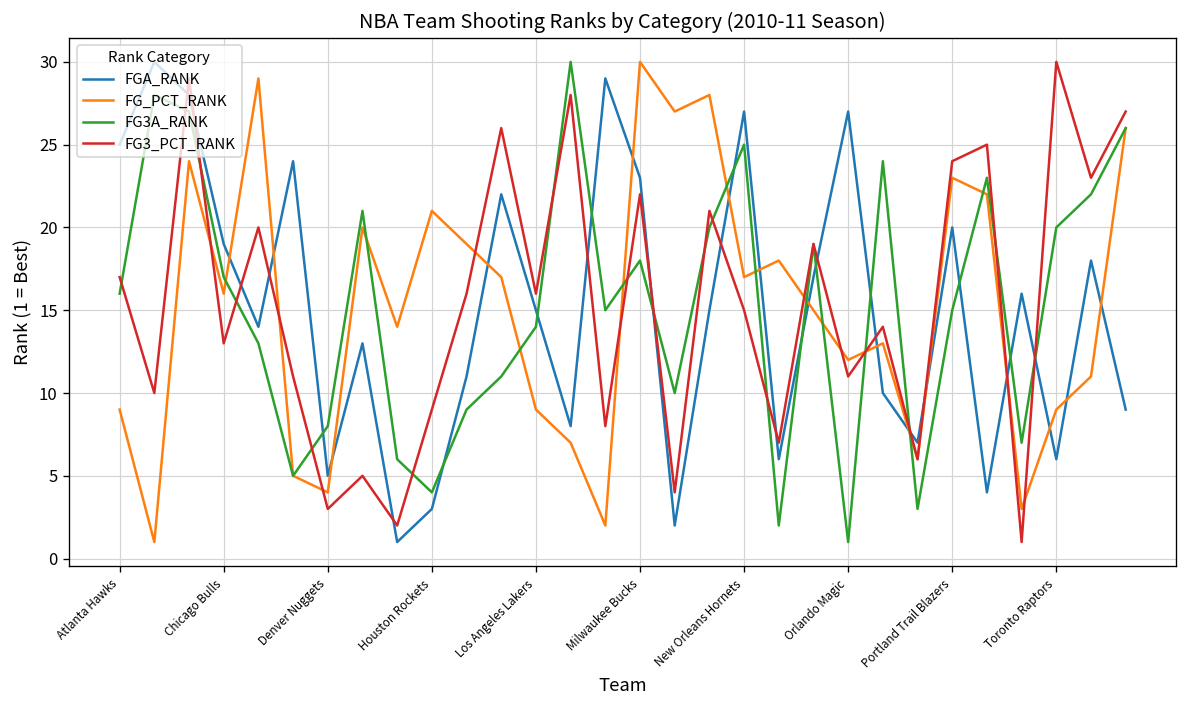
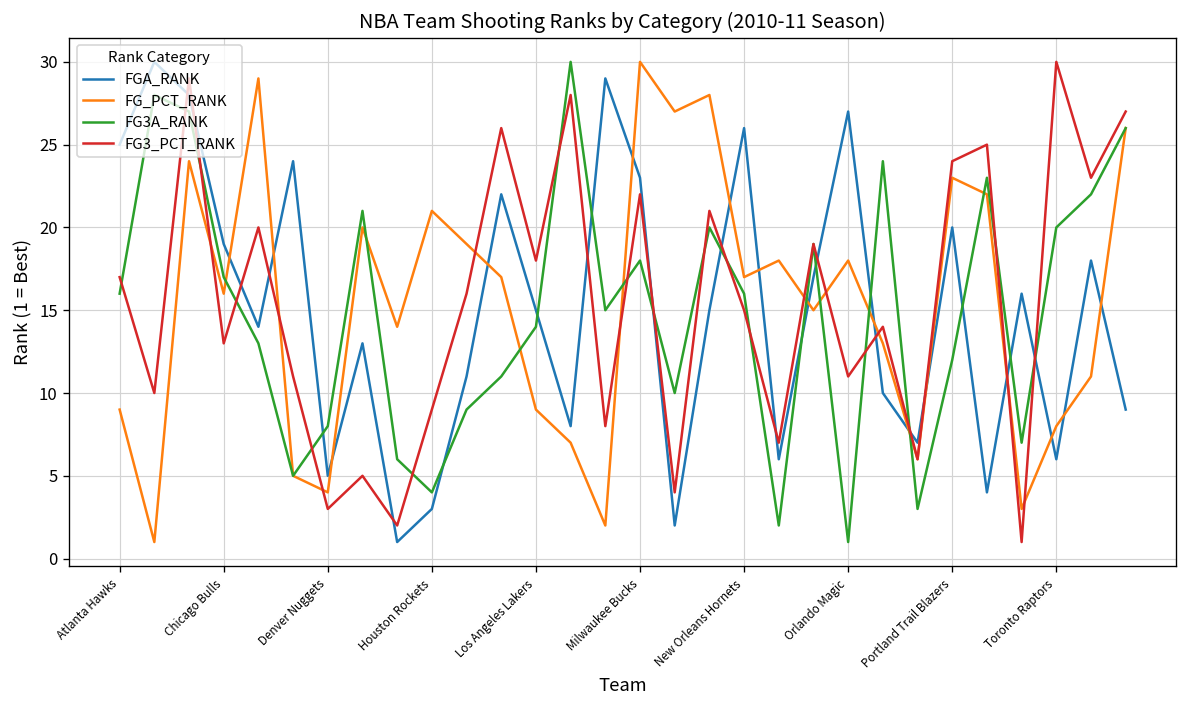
  {
    "FGA_RANK": {
      "Chicago Bulls": 19,
      "Denver Nuggets": 5,
      "Houston Rockets": 3,
      "Los Angeles Lakers": 15,
      "Milwaukee Bucks": 23,
-     "New Orleans Hornets": 27,
+     "New Orleans Hornets": 26,
      "Orlando Magic": 27,
      "Portland Trail Blazers": 20,
      "Toronto Raptors": 6
    },
    "FG_PCT_RANK": {
      "Atlanta Hawks": 9,
      "Chicago Bulls": 16,
      "Denver Nuggets": 4,
      "Houston Rockets": 21,
      "Los Angeles Lakers": 9,
      "Milwaukee Bucks": 30,
      "New Orleans Hornets": 17,
-     "Orlando Magic": 12,
+     "Orlando Magic": 18,
      "Portland Trail Blazers": 23,
-     "Toronto Raptors": 9
+     "Toronto Raptors": 8
    },
    "FG3A_RANK": {
      "Atlanta Hawks": 16,
      "Chicago Bulls": 17,
      "Denver Nuggets": 8,
      "Houston Rockets": 4,
      "Los Angeles Lakers": 14,
      "Milwaukee Bucks": 18,
-     "New Orleans Hornets": 25,
+     "New Orleans Hornets": 16,
      "Orlando Magic": 1,
-     "Portland Trail Blazers": 15,
+     "Portland Trail Blazers": 12,
      "Toronto Raptors": 20
    },
    "FG3_PCT_RANK": {
      "Atlanta Hawks": 17,
      "Chicago Bulls": 13,
      "Denver Nuggets": 3,
      "Houston Rockets": 9,
-     "Los Angeles Lakers": 16,
+     "Los Angeles Lakers": 18,
      "Milwaukee Bucks": 22,
      "New Orleans Hornets": 15,
      "Orlando Magic": 11,
      "Portland Trail Blazers": 24,
      "Toronto Raptors": 30
    }
  }
